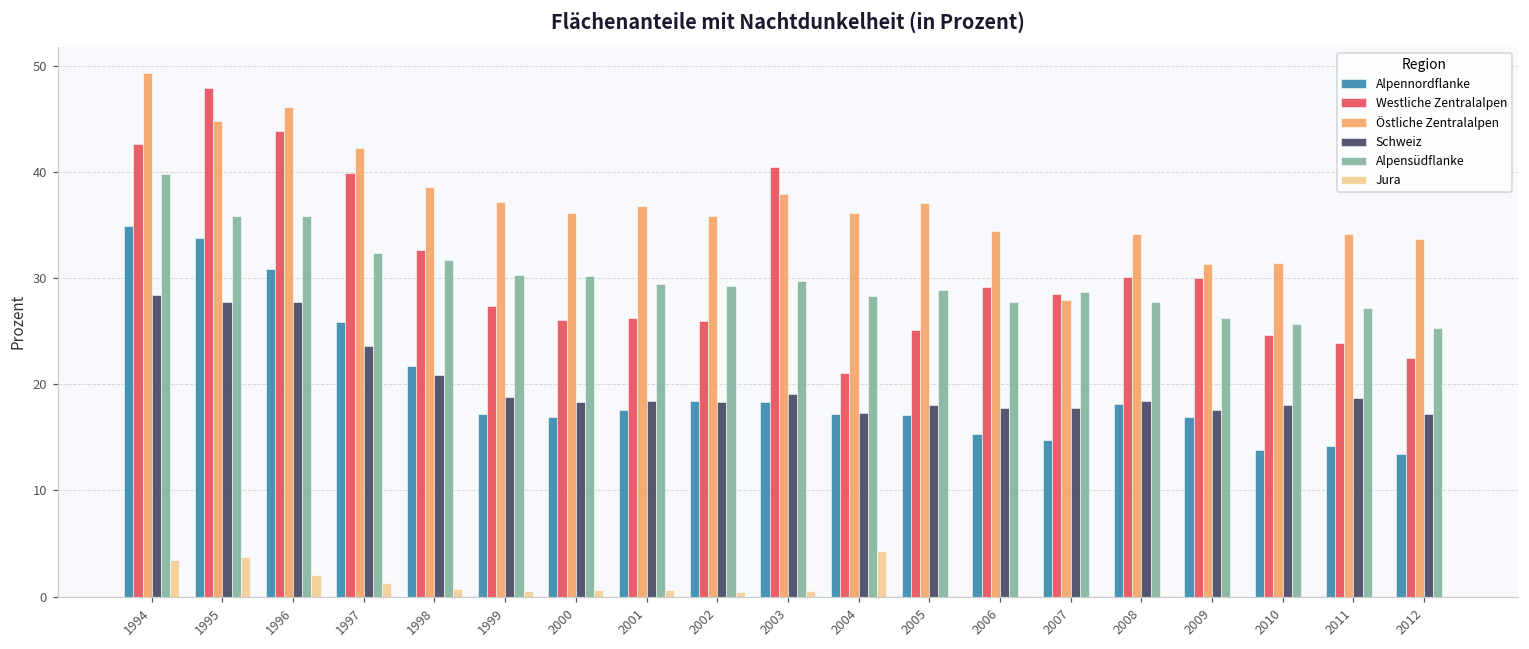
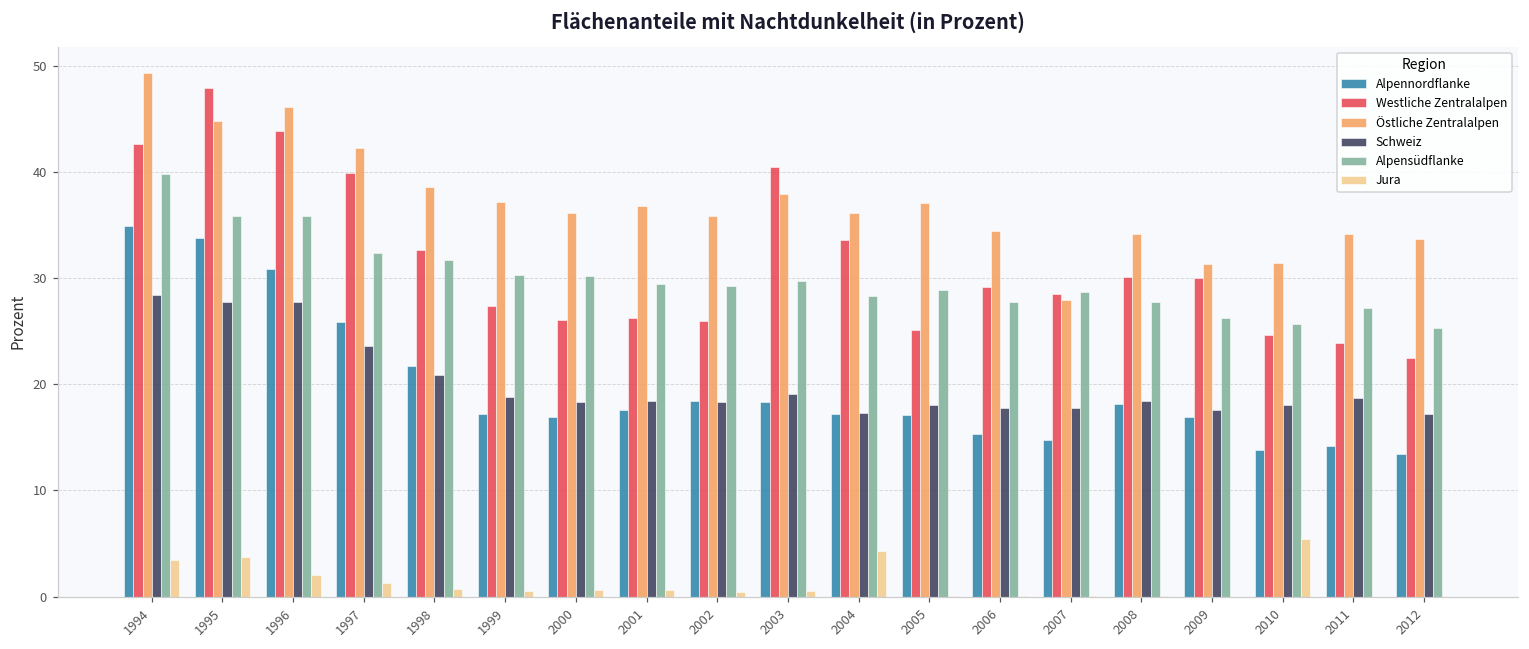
  {
    "Alpennordflanke": {
      "1994": 35,
      "1995": 34,
      "1996": 31,
      "1997": 26,
      "1998": 22,
      "1999": 17,
      "2000": 17,
      "2001": 18,
      "2002": 18,
      "2003": 18,
      "2004": 17,
      "2005": 17,
      "2006": 15,
      "2007": 15,
      "2008": 18,
      "2009": 17,
      "2010": 14,
      "2011": 14,
      "2012": 13
    },
    "Westliche Zentralalpen": {
      "1994": 43,
      "1995": 48,
      "1996": 44,
      "1997": 40,
      "1998": 33,
      "1999": 27,
      "2000": 26,
      "2001": 26,
      "2002": 26,
      "2003": 40,
-     "2004": 21,
+     "2004": 34,
      "2005": 25,
      "2006": 29,
      "2007": 29,
      "2008": 30,
      "2009": 30,
      "2010": 25,
      "2011": 24,
      "2012": 22
    },
    "Östliche Zentralalpen": {
      "1994": 49,
      "1995": 45,
      "1996": 46,
      "1997": 42,
      "1998": 39,
      "1999": 37,
      "2000": 36,
      "2001": 37,
      "2002": 36,
      "2003": 38,
      "2004": 36,
      "2005": 37,
      "2006": 34,
      "2007": 28,
      "2008": 34,
      "2009": 31,
      "2010": 31,
      "2011": 34,
      "2012": 34
    },
    "Schweiz": {
      "1994": 28,
      "1995": 28,
      "1996": 28,
      "1997": 24,
      "1998": 21,
      "1999": 19,
      "2000": 18,
      "2001": 18,
      "2002": 18,
      "2003": 19,
      "2004": 17,
      "2005": 18,
      "2006": 18,
      "2007": 18,
      "2008": 18,
      "2009": 18,
      "2010": 18,
      "2011": 19,
      "2012": 17
    },
    "Alpensüdflanke": {
      "1994": 40,
      "1995": 36,
      "1996": 36,
      "1997": 32,
      "1998": 32,
      "1999": 30,
      "2000": 30,
      "2001": 29,
      "2002": 29,
      "2003": 30,
      "2004": 28,
      "2005": 29,
      "2006": 28,
      "2007": 29,
      "2008": 28,
      "2009": 26,
      "2010": 26,
      "2011": 27,
      "2012": 25
    },
    "Jura": {
      "1994": 3,
      "1995": 4,
      "1996": 2,
      "1997": 1,
      "1998": 1,
      "1999": 1,
      "2000": 1,
      "2001": 1,
      "2002": 0,
      "2003": 0,
      "2004": 4,
      "2009": 0,
-     "2010": 0,
+     "2010": 5,
      "2011": 0,
      "2012": 0
    }
  }
